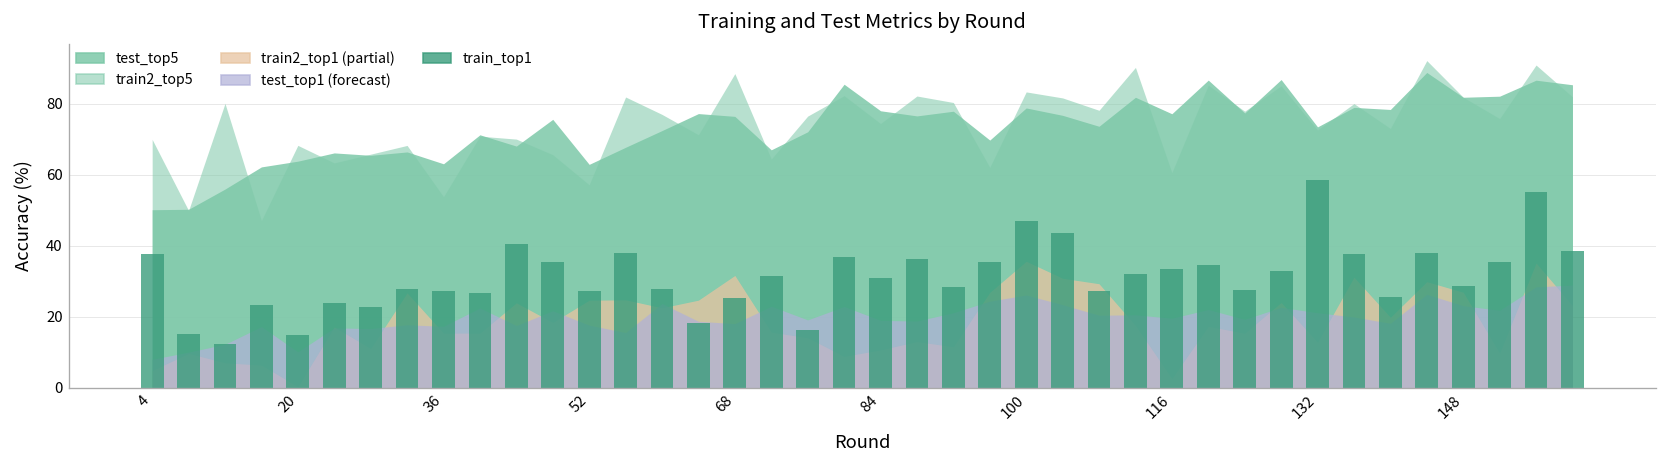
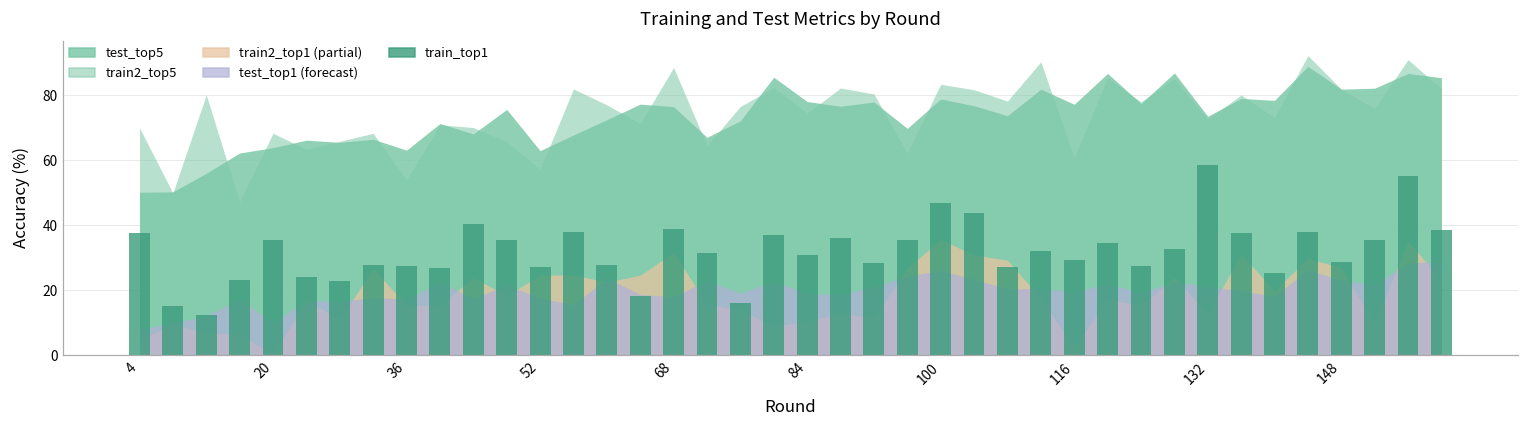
  {
    "train_top1": {
      "4": 38,
-     "20": 15,
+     "20": 35,
      "36": 27,
      "52": 27,
-     "68": 25,
+     "68": 39,
      "84": 31,
      "100": 47,
-     "116": 33,
+     "116": 29,
      "132": 59,
      "148": 29
    }
  }
